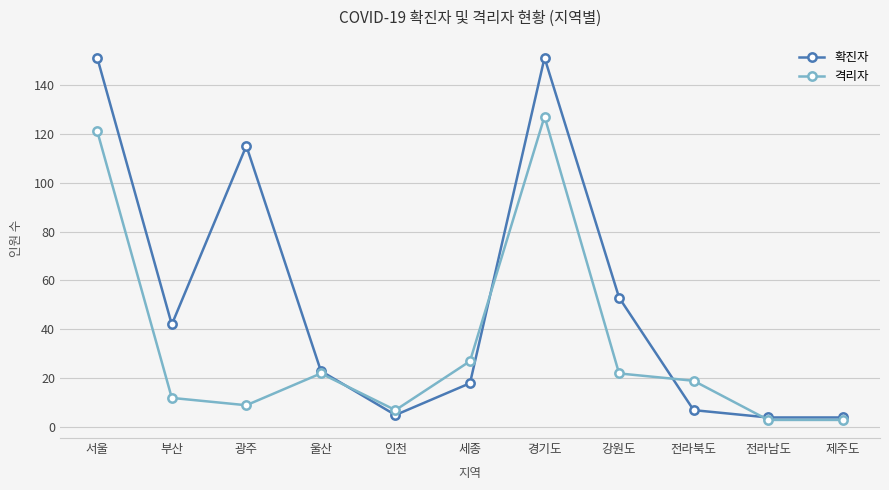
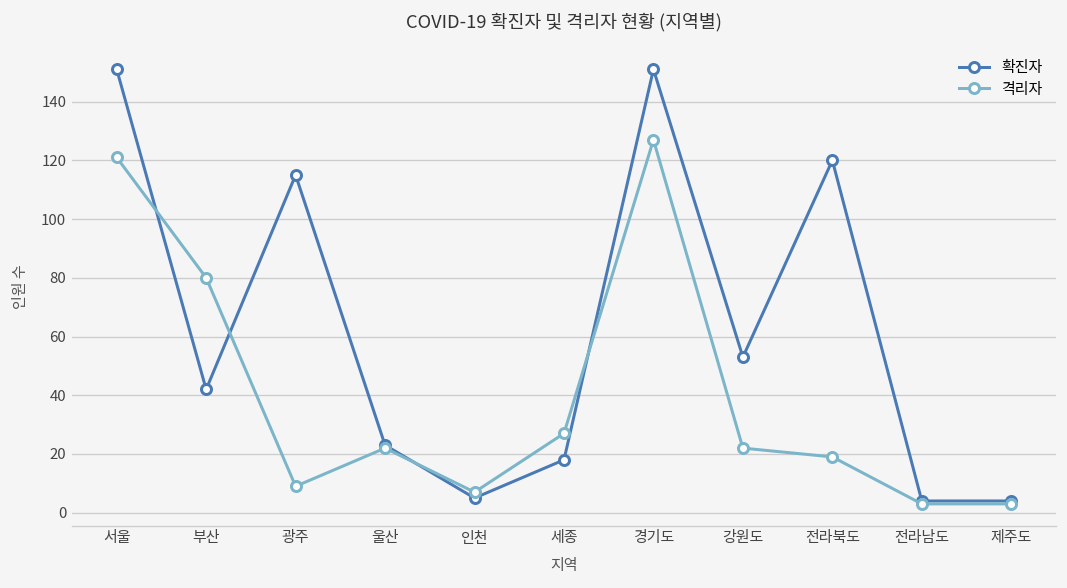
  {
    "확진자": {
      "서울": 151,
      "부산": 42,
      "광주": 115,
      "인천": 5,
      "세종": 18,
      "경기도": 151,
      "강원도": 53,
-     "전라북도": 7
+     "전라북도": 120
    },
    "격리자": {
      "서울": 121,
-     "부산": 12,
+     "부산": 80,
      "광주": 9,
      "인천": 7,
      "세종": 27,
      "경기도": 127,
      "강원도": 22,
      "전라북도": 19
    }
  }
